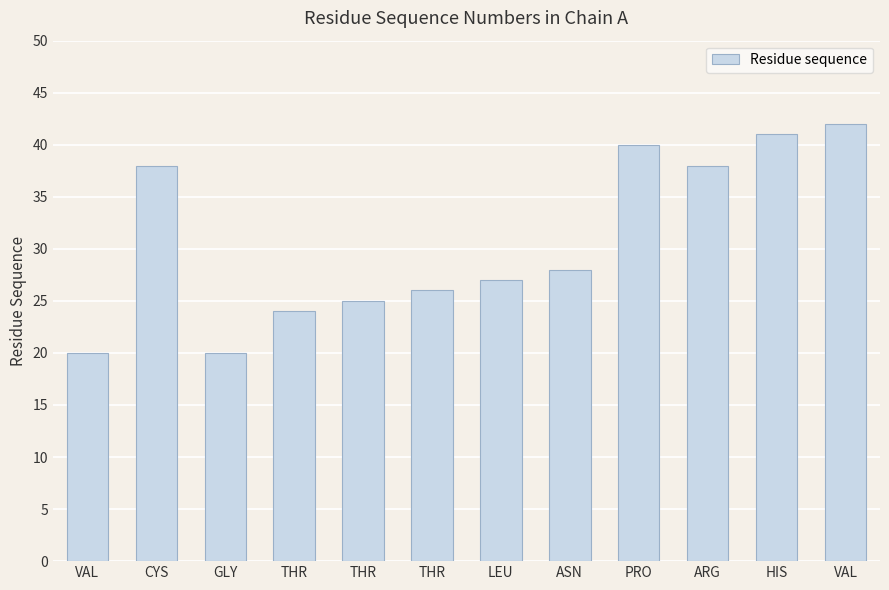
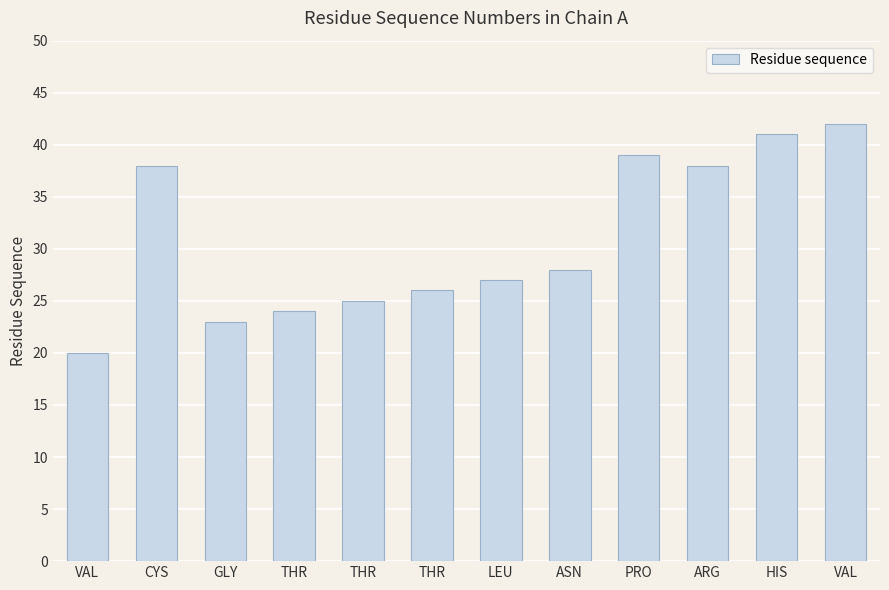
  {
    "CYS": 38,
-   "GLY": 20,
+   "GLY": 23,
    "LEU": 27,
    "ASN": 28,
-   "PRO": 40,
+   "PRO": 39,
    "ARG": 38,
    "HIS": 41
  }
